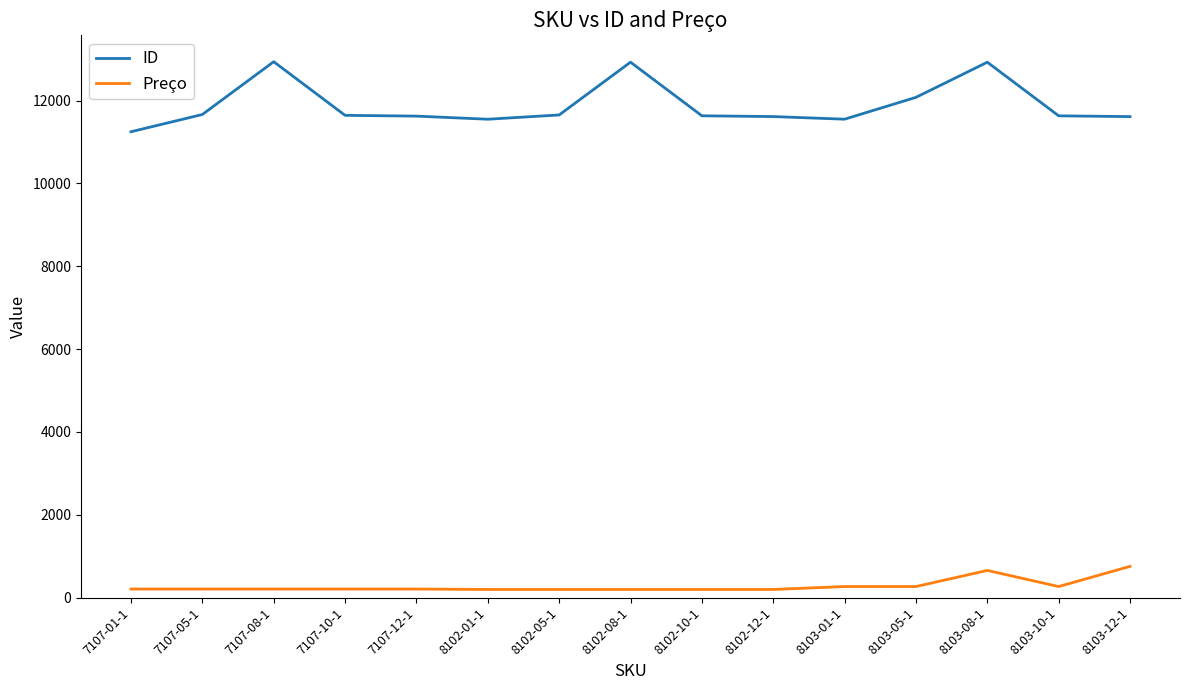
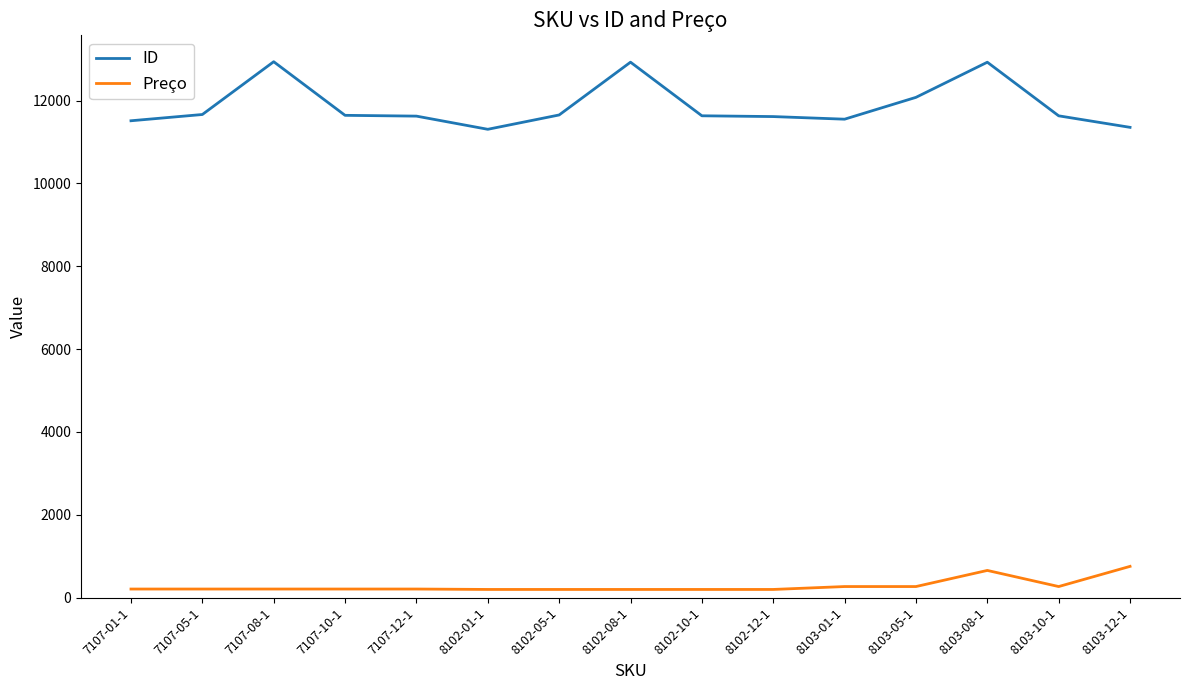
  {
    "ID": {
-     "7107-01-1": 11200,
+     "7107-01-1": 11500,
      "7107-05-1": 11700,
      "7107-08-1": 12900,
      "7107-10-1": 11600,
      "7107-12-1": 11600,
-     "8102-01-1": 11500,
+     "8102-01-1": 11300,
      "8102-05-1": 11700,
      "8102-08-1": 12900,
      "8102-10-1": 11600,
      "8102-12-1": 11600,
      "8103-01-1": 11500,
      "8103-05-1": 12100,
      "8103-08-1": 12900,
      "8103-10-1": 11600,
-     "8103-12-1": 11600
+     "8103-12-1": 11400
    },
    "Preço": {
      "7107-01-1": 200,
      "7107-05-1": 200,
      "7107-08-1": 200,
      "7107-10-1": 200,
      "7107-12-1": 200,
      "8102-01-1": 200,
      "8102-05-1": 200,
      "8102-08-1": 200,
      "8102-10-1": 200,
      "8102-12-1": 200,
      "8103-01-1": 300,
      "8103-05-1": 300,
      "8103-08-1": 700,
      "8103-10-1": 300,
      "8103-12-1": 800
    }
  }
